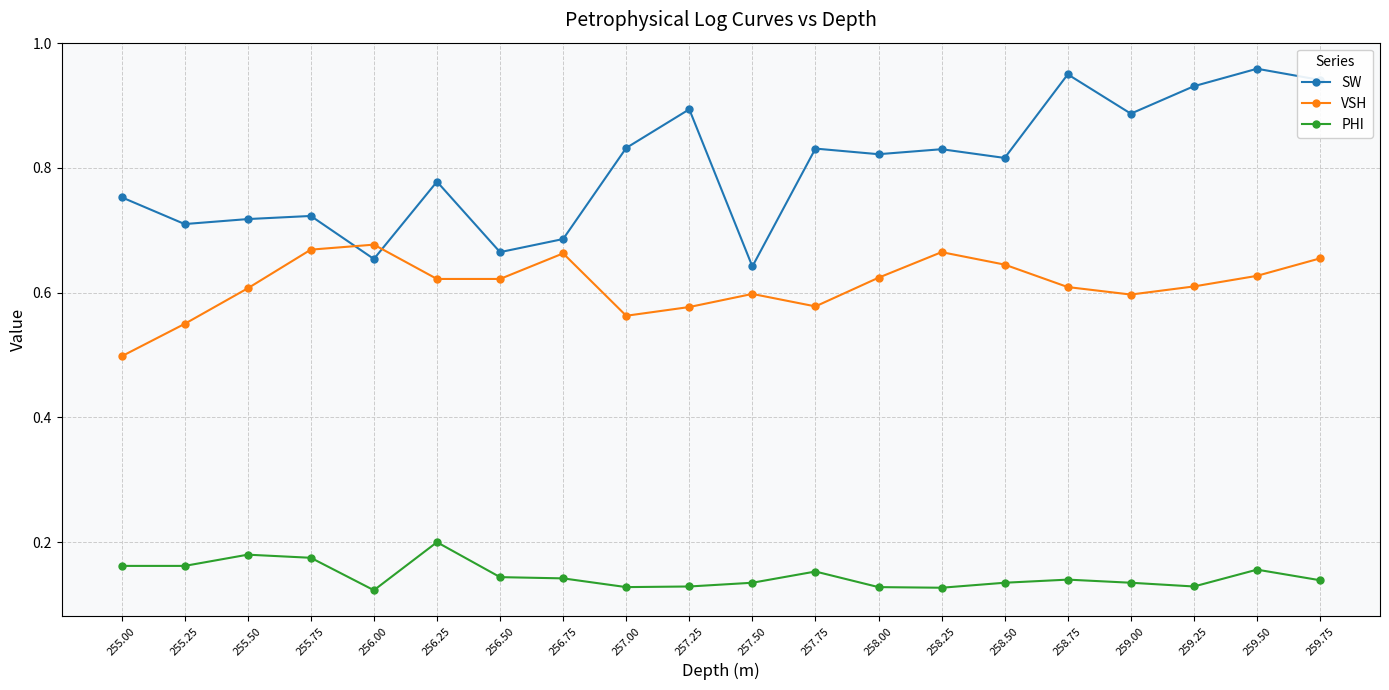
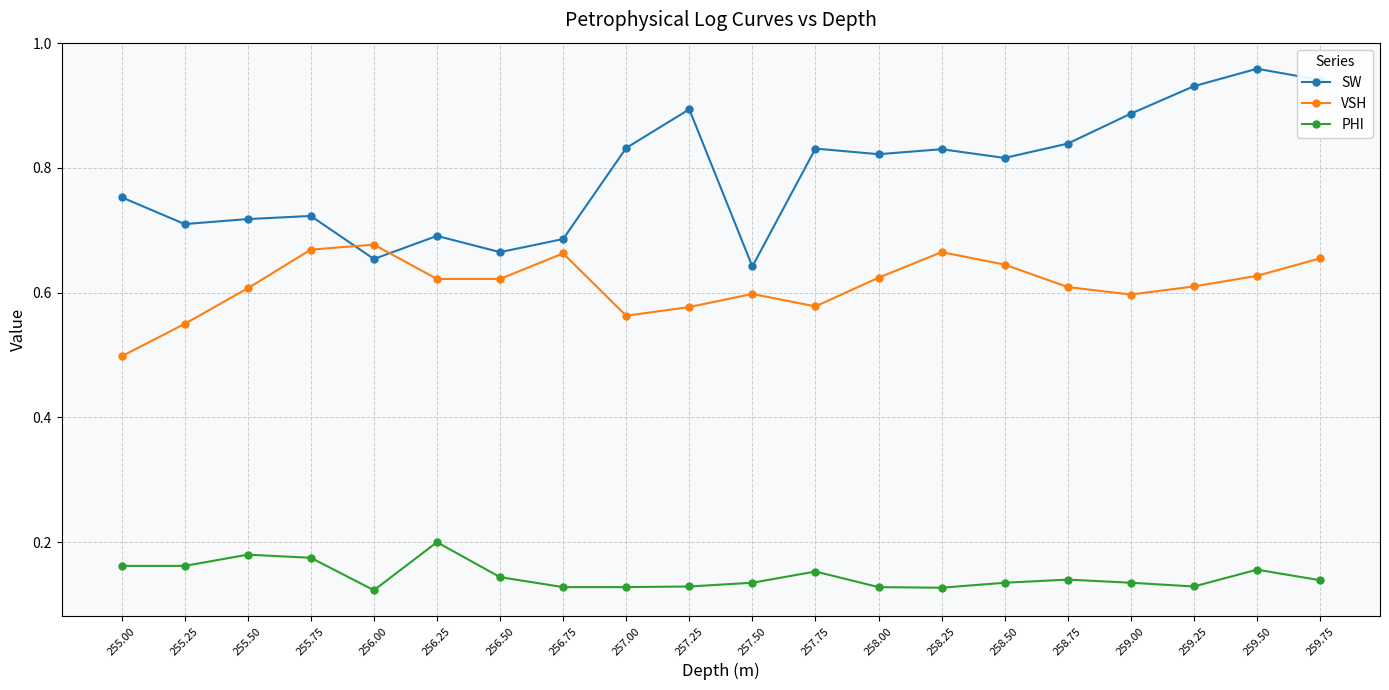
  {
    "SW": {
      "255.00": 0.75,
      "255.25": 0.71,
      "255.50": 0.72,
      "255.75": 0.72,
      "256.00": 0.65,
-     "256.25": 0.78,
+     "256.25": 0.69,
      "256.50": 0.67,
      "256.75": 0.69,
      "257.00": 0.83,
      "257.25": 0.89,
      "257.50": 0.64,
      "257.75": 0.83,
      "258.00": 0.82,
      "258.25": 0.83,
      "258.50": 0.82,
-     "258.75": 0.95,
+     "258.75": 0.84,
      "259.00": 0.89,
      "259.25": 0.93,
      "259.50": 0.96
    },
    "VSH": {
      "255.00": 0.50,
      "255.25": 0.55,
      "255.50": 0.61,
      "255.75": 0.67,
      "256.00": 0.68,
      "256.25": 0.62,
      "256.50": 0.62,
      "256.75": 0.66,
      "257.00": 0.56,
      "257.25": 0.58,
      "257.50": 0.60,
      "257.75": 0.58,
      "258.00": 0.62,
      "258.25": 0.67,
      "258.50": 0.65,
      "258.75": 0.61,
      "259.00": 0.60,
      "259.25": 0.61,
      "259.50": 0.63,
      "259.75": 0.66
    },
    "PHI": {
      "255.00": 0.16,
      "255.25": 0.16,
      "255.50": 0.18,
      "255.75": 0.18,
      "256.00": 0.12,
      "256.25": 0.20,
      "256.50": 0.14,
-     "256.75": 0.14,
+     "256.75": 0.13,
      "257.00": 0.13,
      "257.25": 0.13,
      "257.50": 0.14,
      "257.75": 0.15,
      "258.00": 0.13,
      "258.25": 0.13,
      "258.50": 0.14,
      "258.75": 0.14,
      "259.00": 0.14,
      "259.25": 0.13,
      "259.50": 0.16,
      "259.75": 0.14
    }
  }
